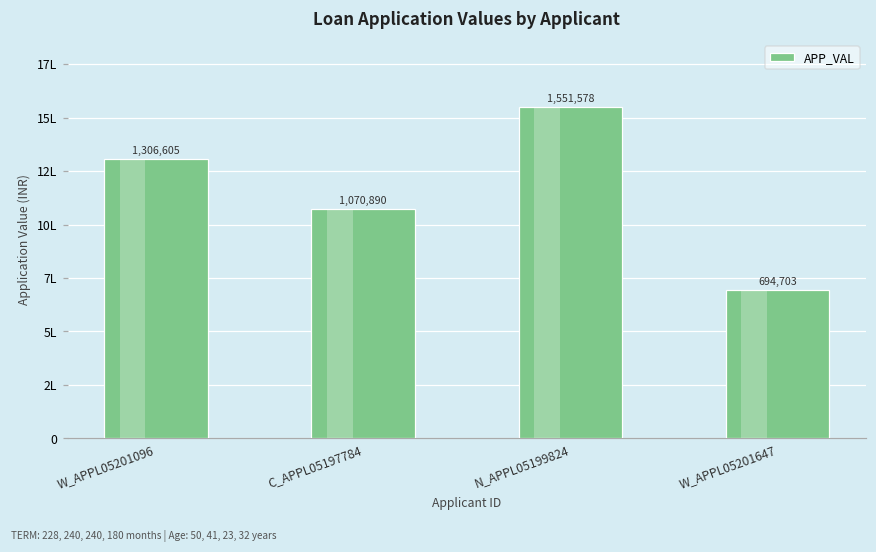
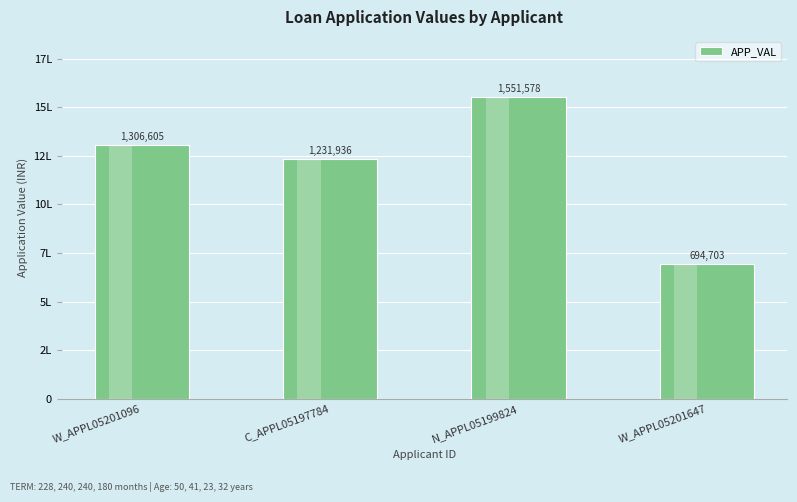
  {
    "W_APPL05201096": "1,306,605",
-   "C_APPL05197784": "1,070,890",
+   "C_APPL05197784": "1,231,936",
    "N_APPL05199824": "1,551,578",
    "W_APPL05201647": "694,703"
  }
